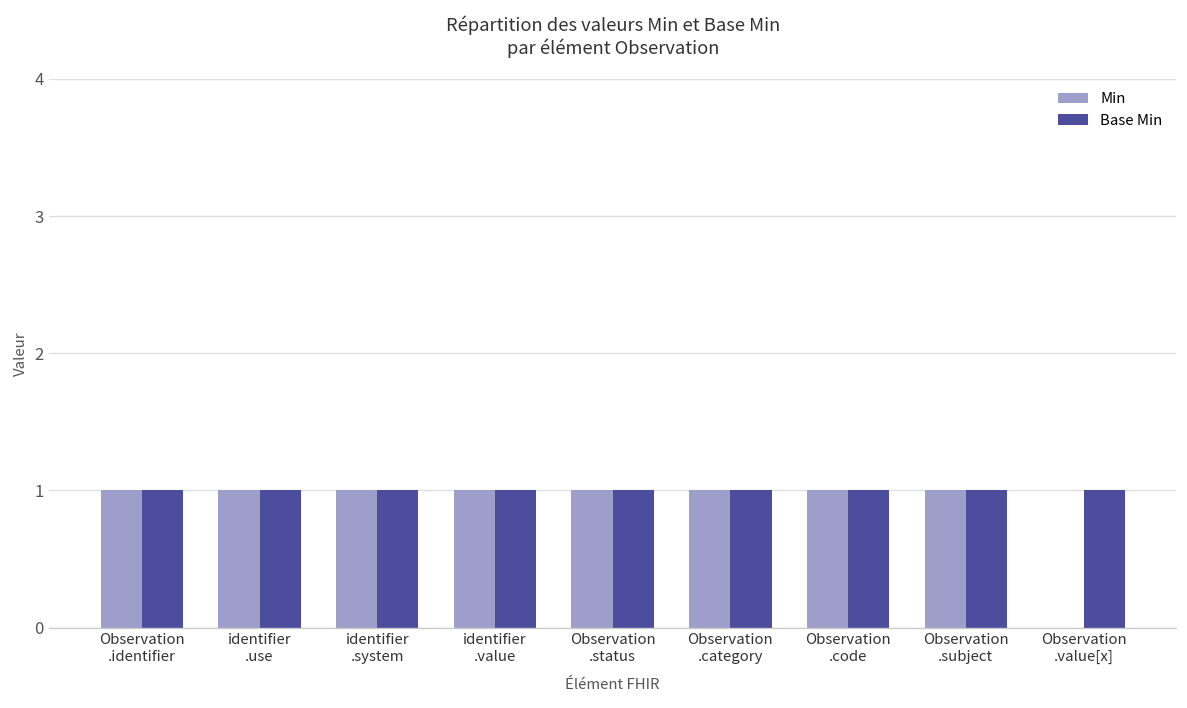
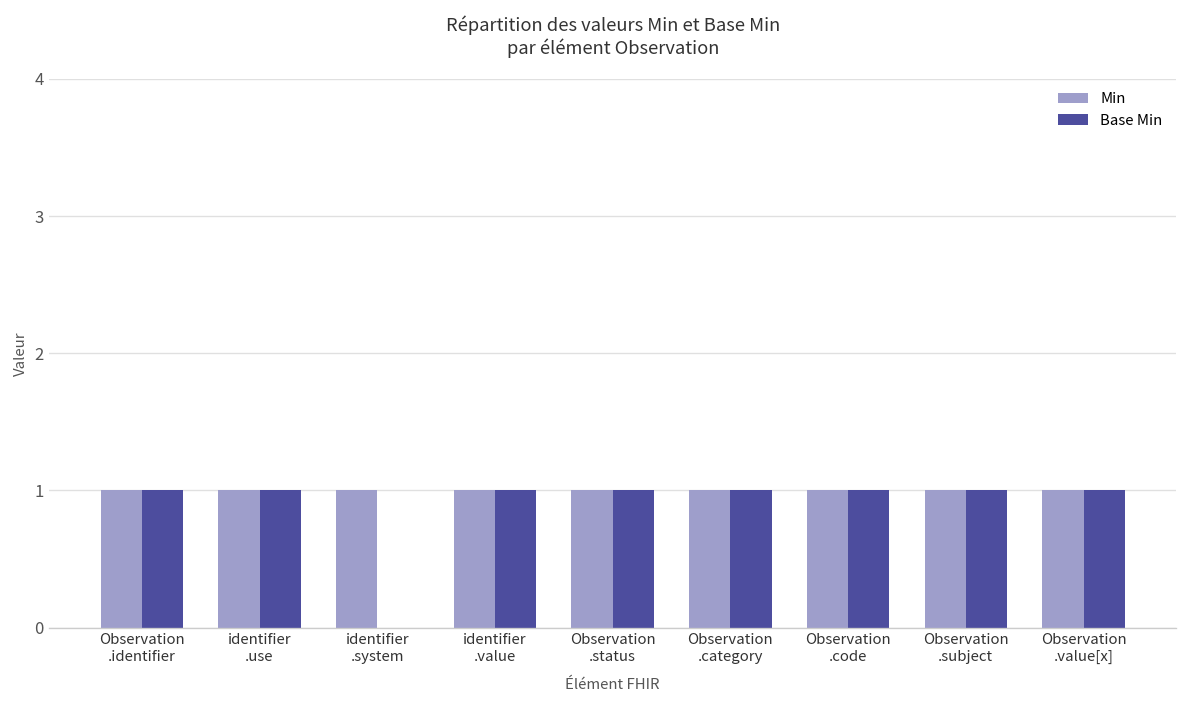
  {
    "Min": {
      "Observation .identifier": 1,
      "identifier .use": 1,
      "identifier .system": 1,
      "identifier .value": 1,
      "Observation .status": 1,
      "Observation .category": 1,
      "Observation .code": 1,
      "Observation .subject": 1,
-     "Observation .value[x]": 0
+     "Observation .value[x]": 1
    },
    "Base Min": {
      "Observation .identifier": 1,
      "identifier .use": 1,
-     "identifier .system": 1,
+     "identifier .system": 0,
      "identifier .value": 1,
      "Observation .status": 1,
      "Observation .category": 1,
      "Observation .code": 1,
      "Observation .subject": 1,
      "Observation .value[x]": 1
    }
  }
